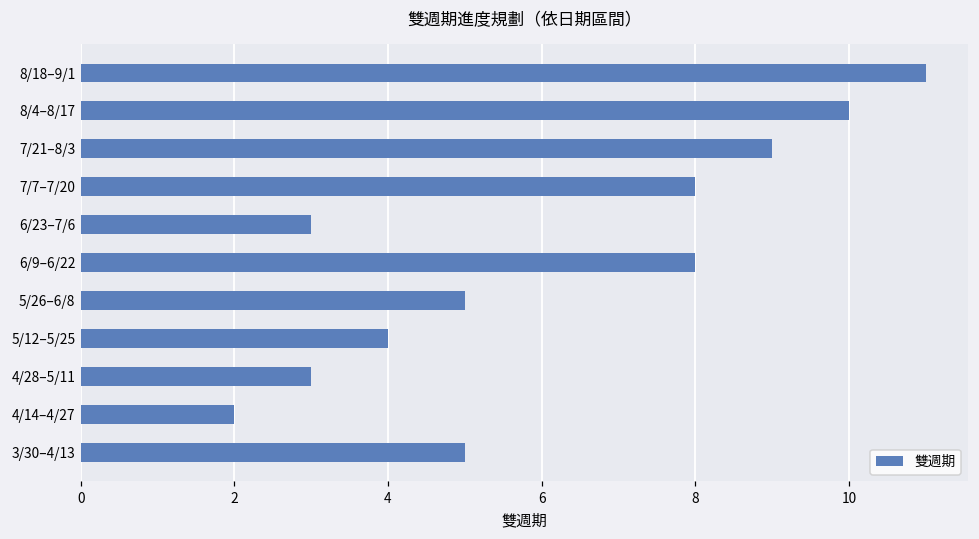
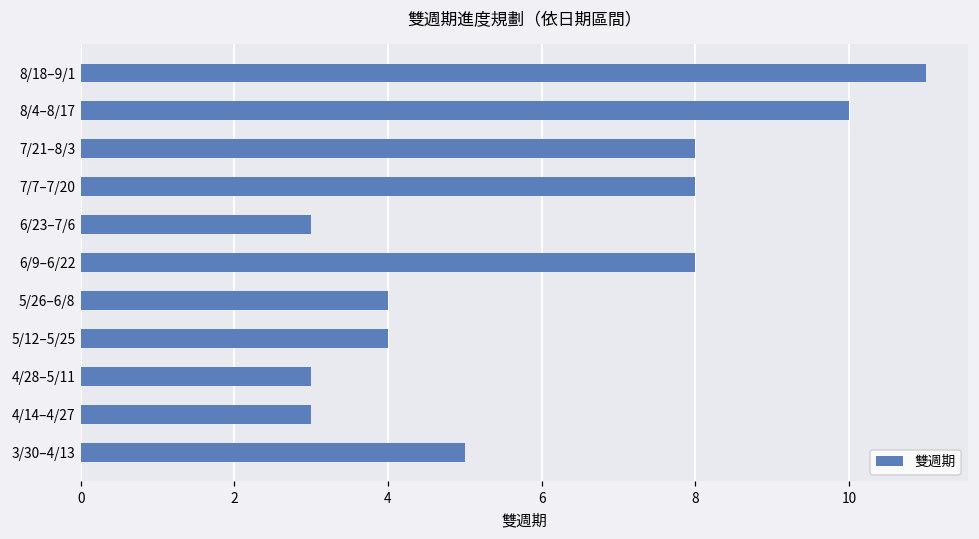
  {
    "8/18–9/1": 11,
    "8/4–8/17": 10,
-   "7/21–8/3": 9,
+   "7/21–8/3": 8,
    "7/7–7/20": 8,
    "6/23–7/6": 3,
    "6/9–6/22": 8,
-   "5/26–6/8": 5,
+   "5/26–6/8": 4,
    "5/12–5/25": 4,
    "4/28–5/11": 3,
-   "4/14–4/27": 2,
+   "4/14–4/27": 3,
    "3/30–4/13": 5
  }
